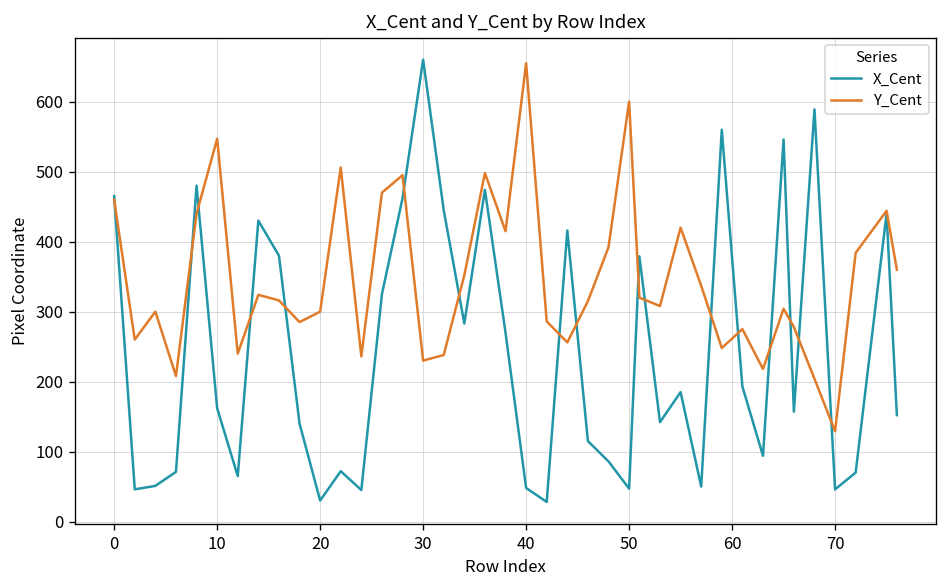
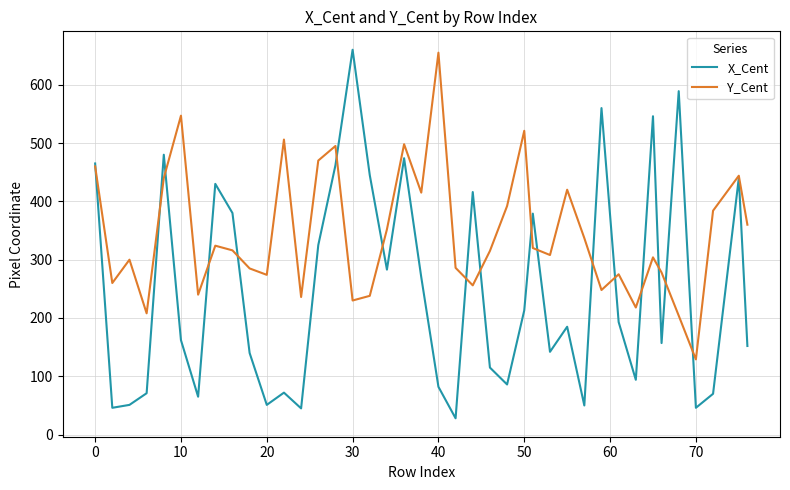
  {
    "X_Cent": {
      "0": 470,
      "10": 160,
-     "20": 30,
+     "20": 50,
      "30": 660,
-     "40": 50,
-     "50": 50,
+     "40": 80,
+     "50": 210,
      "70": 50
    },
    "Y_Cent": {
      "0": 460,
      "10": 550,
-     "20": 300,
+     "20": 270,
      "30": 230,
      "40": 660,
-     "50": 600,
+     "50": 520,
      "70": 130
    }
  }
